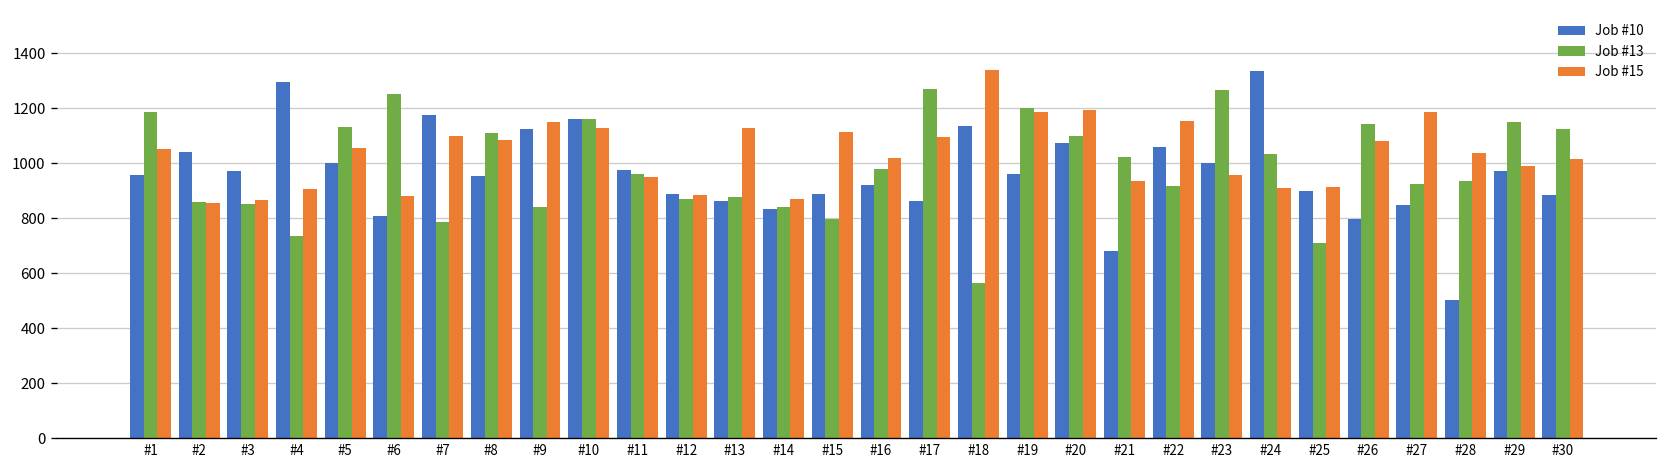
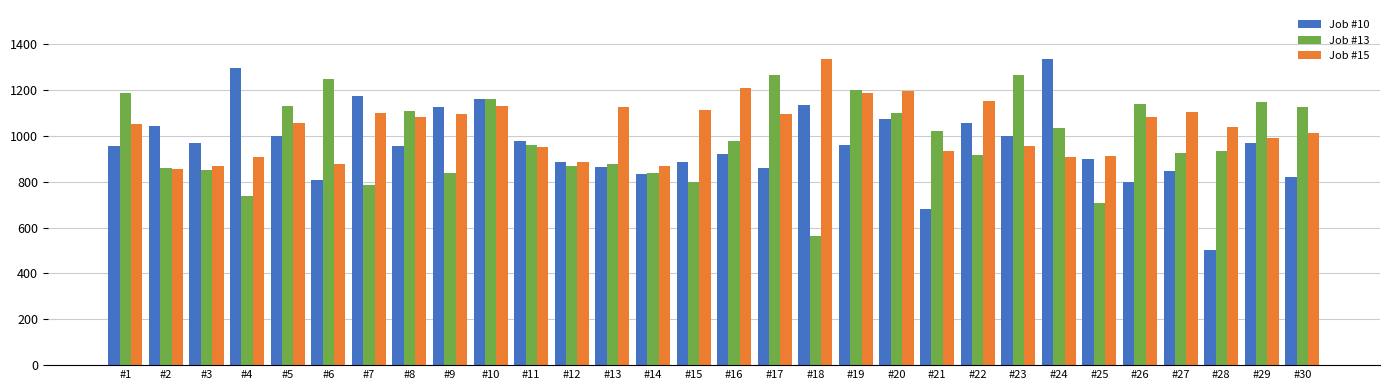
  {
    "Job #10": {
      "#1": 960,
      "#2": 1040,
      "#3": 970,
      "#4": 1300,
      "#5": 1000,
      "#6": 810,
      "#7": 1180,
      "#8": 960,
      "#9": 1130,
      "#10": 1160,
      "#11": 980,
      "#12": 890,
      "#13": 860,
      "#14": 830,
      "#15": 890,
      "#16": 920,
      "#17": 860,
      "#18": 1130,
      "#19": 960,
      "#20": 1070,
      "#21": 680,
      "#22": 1060,
      "#23": 1000,
      "#24": 1340,
      "#25": 900,
      "#26": 800,
      "#27": 850,
      "#28": 500,
      "#29": 970,
-     "#30": 890
+     "#30": 820
    },
    "Job #13": {
      "#1": 1190,
      "#2": 860,
      "#3": 850,
      "#4": 740,
      "#5": 1130,
      "#6": 1250,
      "#7": 790,
      "#8": 1110,
      "#9": 840,
      "#10": 1160,
      "#11": 960,
      "#12": 870,
      "#13": 880,
      "#14": 840,
      "#15": 800,
      "#16": 980,
      "#17": 1270,
      "#18": 560,
      "#19": 1200,
      "#20": 1100,
      "#21": 1020,
      "#22": 920,
      "#23": 1270,
      "#24": 1040,
      "#25": 710,
      "#26": 1140,
      "#27": 930,
      "#28": 940,
      "#29": 1150,
      "#30": 1130
    },
    "Job #15": {
      "#1": 1050,
      "#2": 860,
      "#3": 870,
      "#4": 910,
      "#5": 1060,
      "#6": 880,
      "#7": 1100,
      "#8": 1080,
-     "#9": 1150,
+     "#9": 1090,
      "#10": 1130,
      "#11": 950,
      "#12": 890,
      "#13": 1130,
      "#14": 870,
      "#15": 1110,
-     "#16": 1020,
+     "#16": 1210,
      "#17": 1100,
      "#18": 1340,
      "#19": 1190,
      "#20": 1200,
      "#21": 940,
      "#22": 1150,
      "#23": 960,
      "#24": 910,
      "#25": 910,
      "#26": 1080,
-     "#27": 1190,
+     "#27": 1110,
      "#28": 1040,
      "#29": 990,
      "#30": 1020
    }
  }
